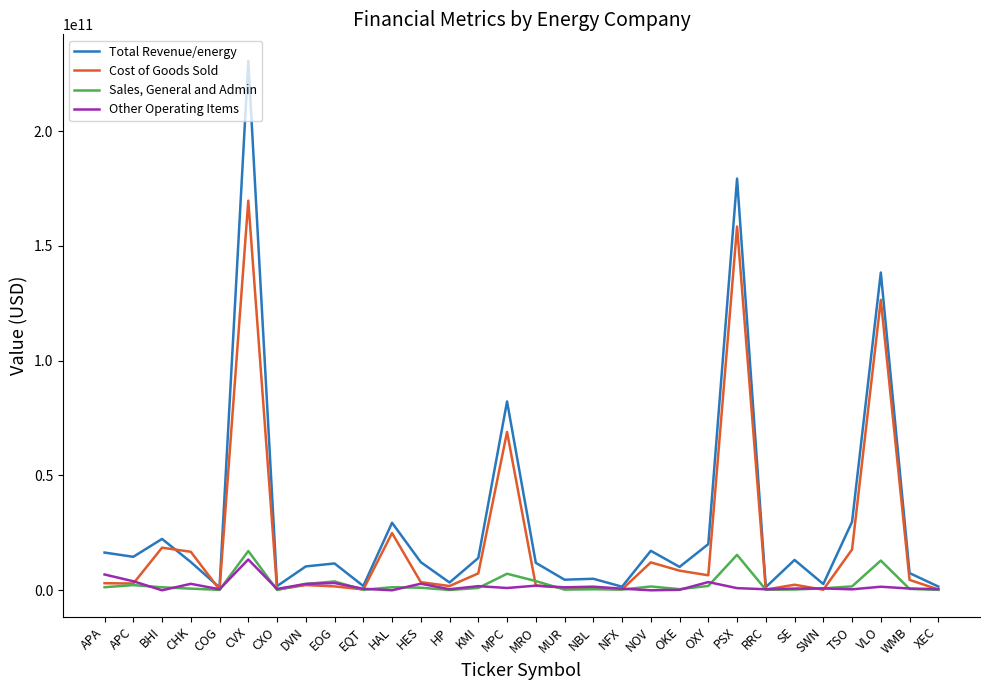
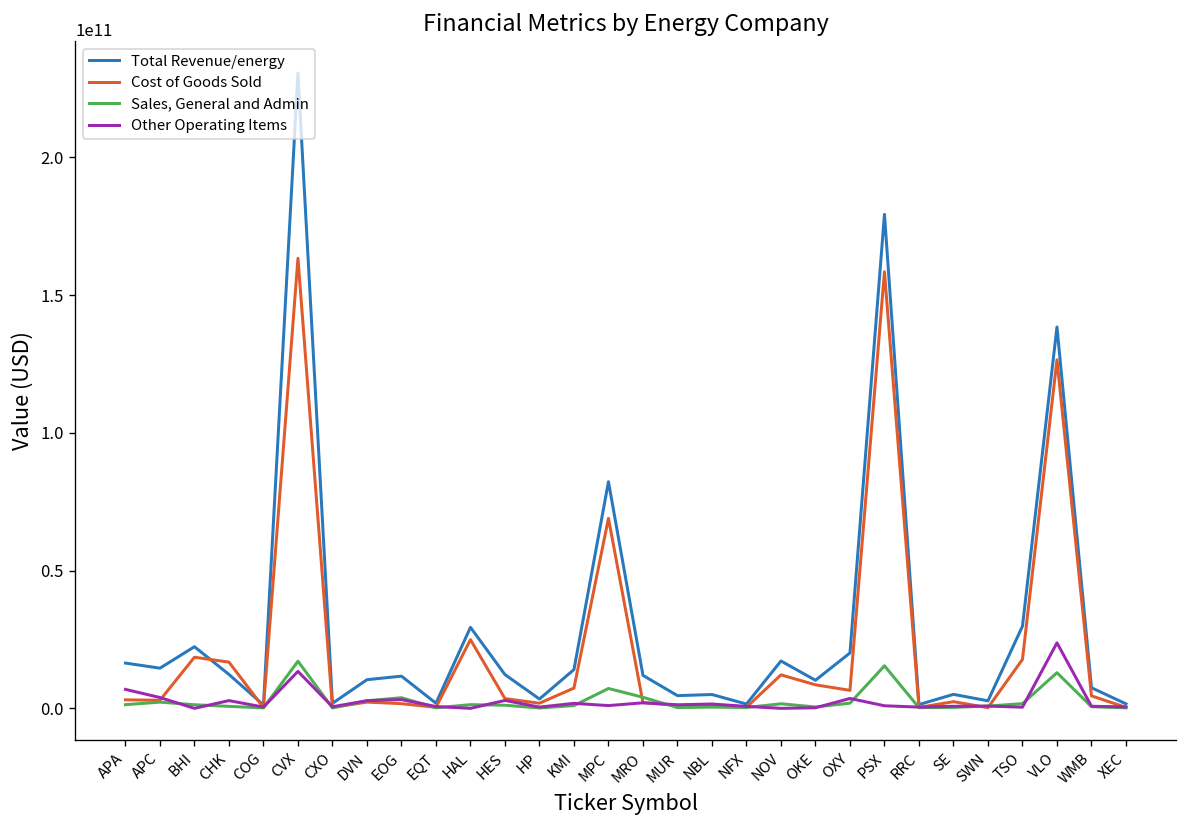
  {
    "Total Revenue/energy": {
      "APA": 16000000000,
      "APC": 15000000000,
      "BHI": 22000000000,
      "CHK": 12000000000,
      "CXO": 2000000000,
      "DVN": 10000000000,
      "EOG": 12000000000,
      "EQT": 2000000000,
      "HAL": 29000000000,
      "HES": 12000000000,
      "HP": 3000000000,
      "KMI": 14000000000,
      "MPC": 82000000000,
      "MRO": 12000000000,
      "MUR": 5000000000,
      "NBL": 5000000000,
      "NOV": 17000000000,
      "OKE": 10000000000,
      "OXY": 20000000000,
      "PSX": 179000000000,
-     "SE": 13000000000,
+     "SE": 5000000000,
      "SWN": 3000000000,
      "TSO": 30000000000,
      "VLO": 138000000000,
      "WMB": 7000000000
    },
    "Cost of Goods Sold": {
      "APA": 3000000000,
      "BHI": 19000000000,
      "CHK": 17000000000,
-     "CVX": 170000000000,
+     "CVX": 163000000000,
      "EOG": 2000000000,
      "HAL": 25000000000,
      "HP": 2000000000,
      "KMI": 7000000000,
      "MPC": 69000000000,
      "NOV": 12000000000,
      "OKE": 9000000000,
      "OXY": 7000000000,
      "PSX": 158000000000,
      "SE": 2000000000,
      "TSO": 18000000000,
      "VLO": 126000000000,
      "WMB": 5000000000
    },
    "Sales, General and Admin": {
      "APA": 1000000000,
      "BHI": 1000000000,
      "CHK": 1000000000,
      "CVX": 17000000000,
      "HAL": 1000000000,
      "HES": 1000000000,
      "MPC": 7000000000,
      "MRO": 4000000000,
      "NOV": 2000000000,
      "OXY": 2000000000,
      "PSX": 15000000000,
      "TSO": 2000000000,
      "VLO": 13000000000
    },
    "Other Operating Items": {
      "APA": 7000000000,
      "BHI": 0,
      "CHK": 3000000000,
      "CVX": 13000000000,
      "HAL": 0,
      "MPC": 1000000000,
      "NOV": 0,
      "OXY": 4000000000,
      "PSX": 1000000000,
      "TSO": 0,
-     "VLO": 2000000000
+     "VLO": 24000000000
    }
  }
